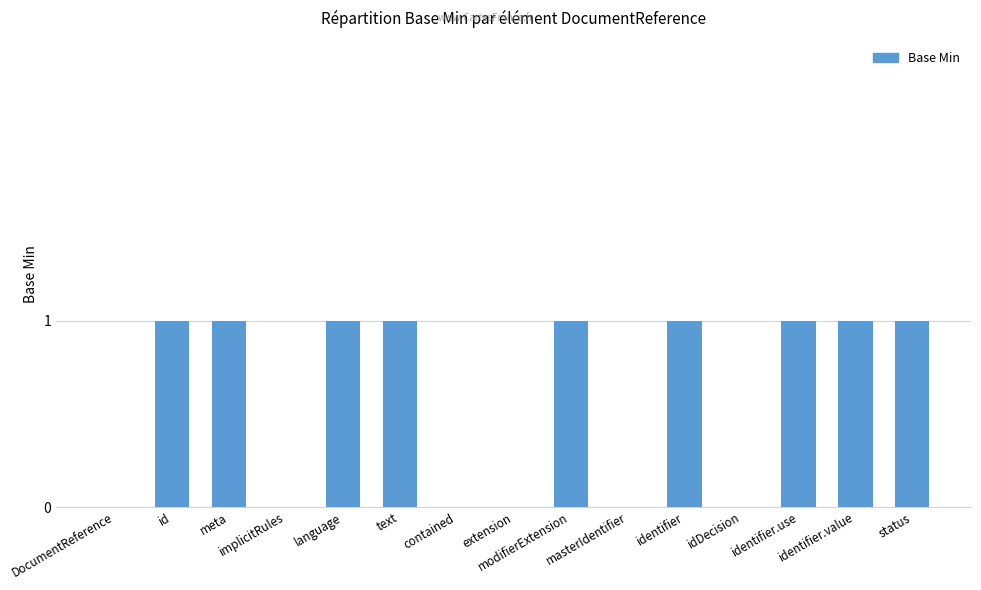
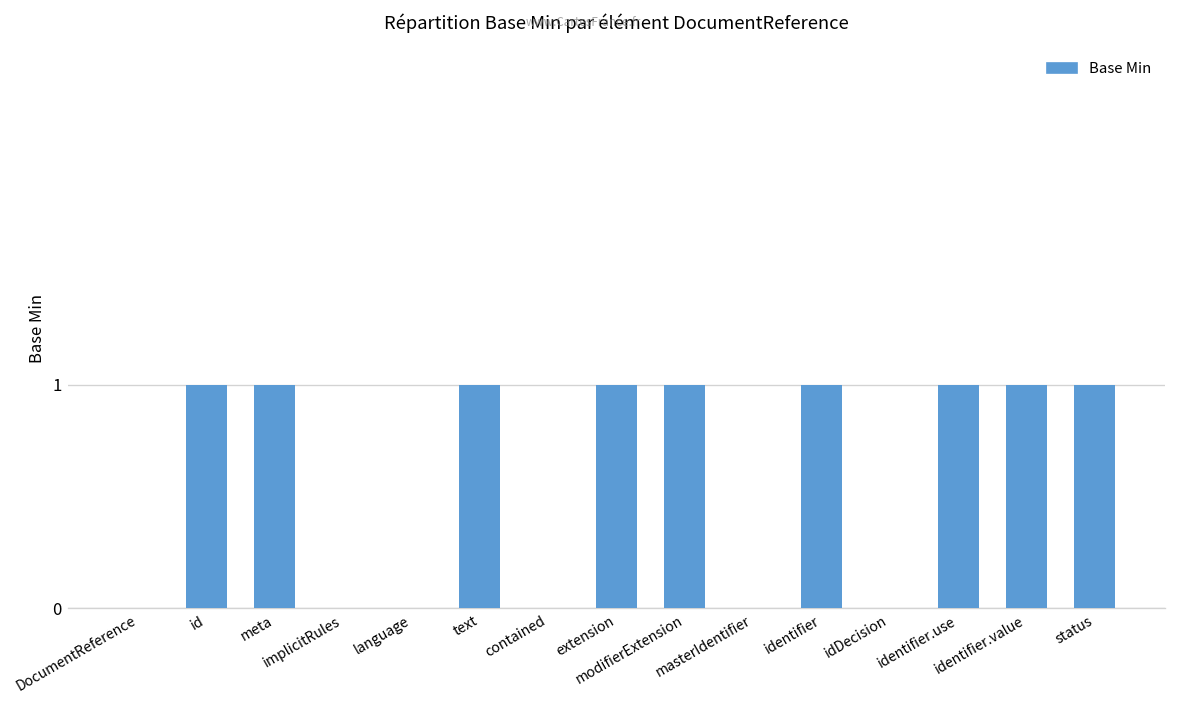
  {
    "DocumentReference": 0,
    "id": 1,
    "meta": 1,
    "implicitRules": 0,
-   "language": 1,
+   "language": 0,
    "text": 1,
    "contained": 0,
-   "extension": 0,
+   "extension": 1,
    "modifierExtension": 1,
    "masterIdentifier": 0,
    "identifier": 1,
    "idDecision": 0,
    "identifier.use": 1,
    "identifier.value": 1,
    "status": 1
  }
